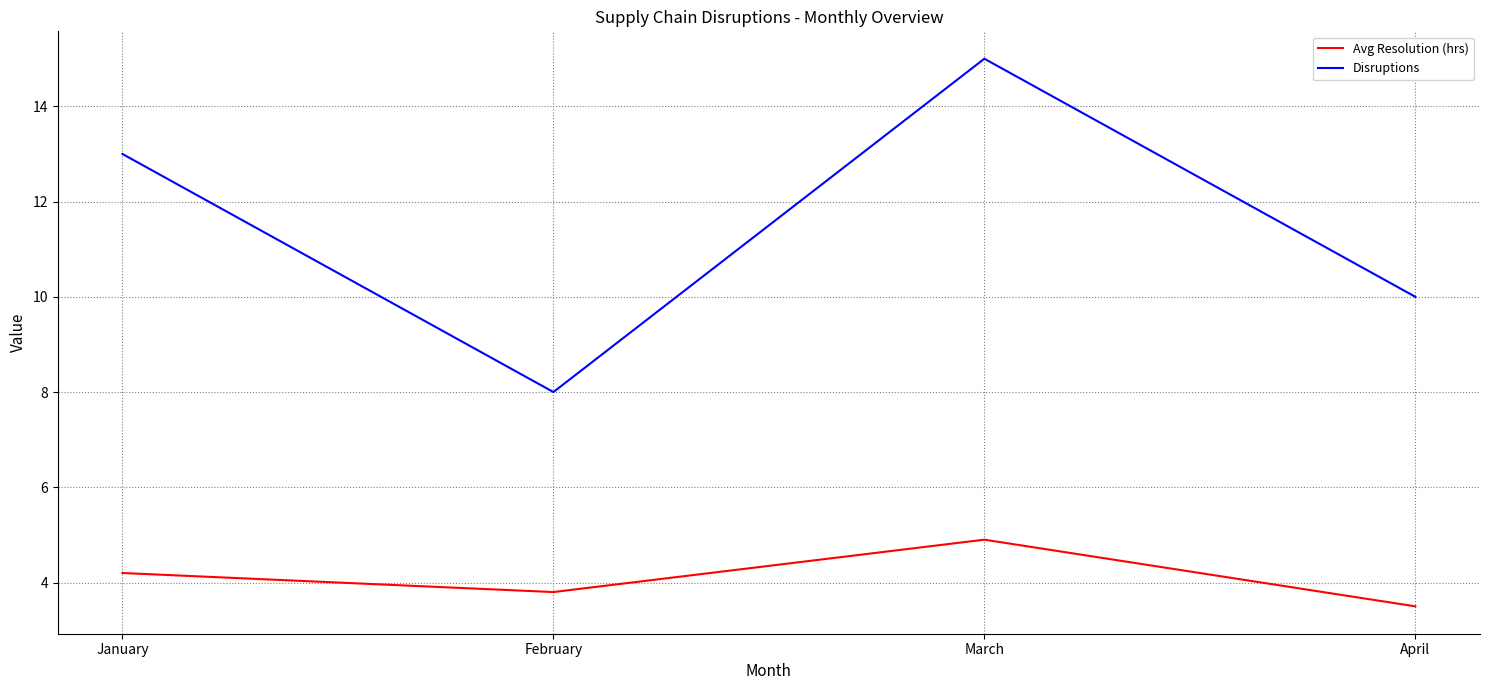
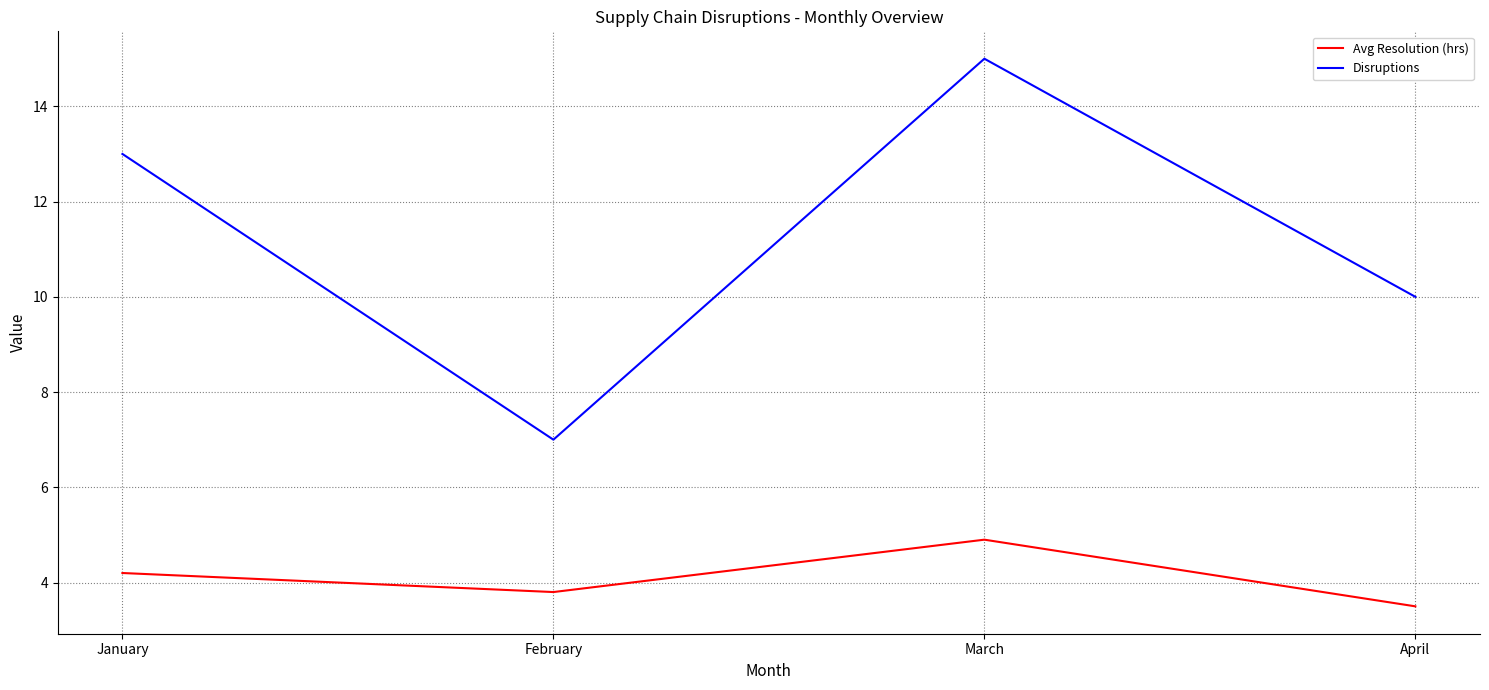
  {
    "Avg Resolution (hrs)": {
      "January": 4.2,
      "February": 3.8,
      "March": 4.9,
      "April": 3.5
    },
    "Disruptions": {
      "January": 13,
-     "February": 8,
+     "February": 7,
      "March": 15,
      "April": 10
    }
  }
